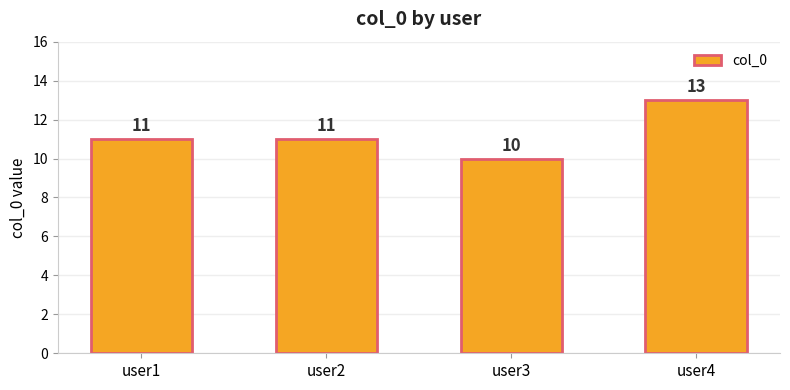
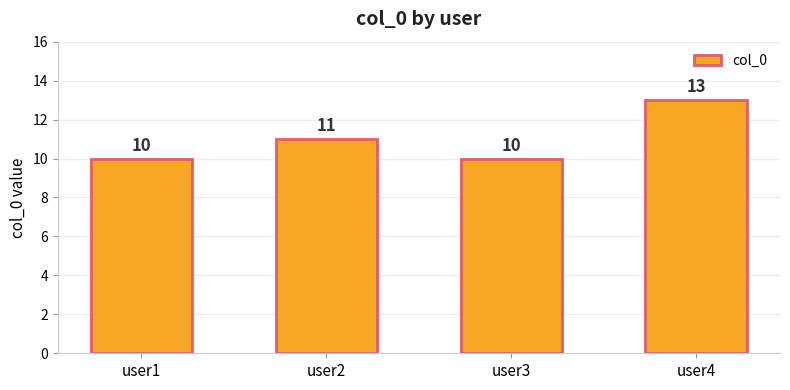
  {
-   "user1": 11,
+   "user1": 10,
    "user2": 11,
    "user3": 10,
    "user4": 13
  }
